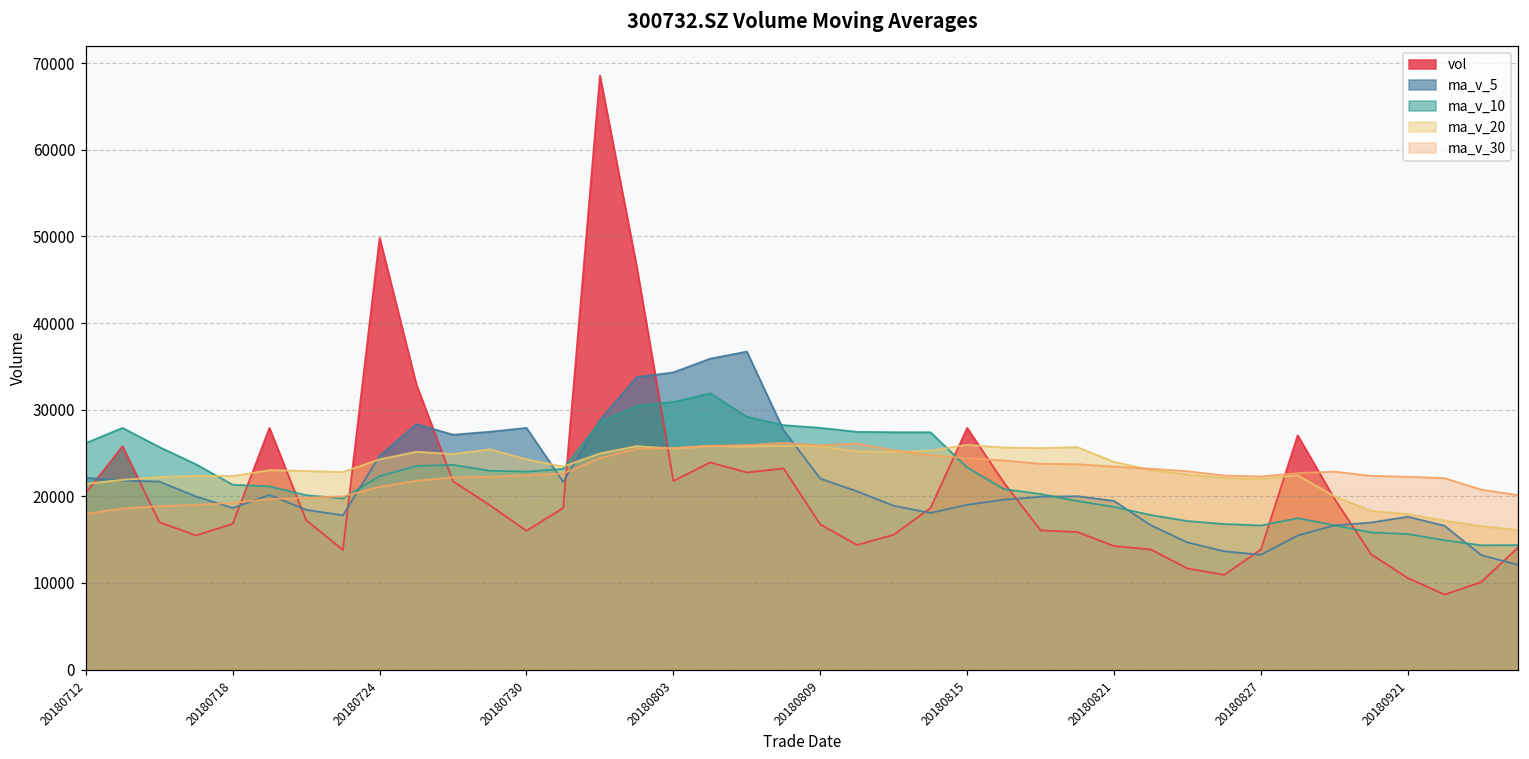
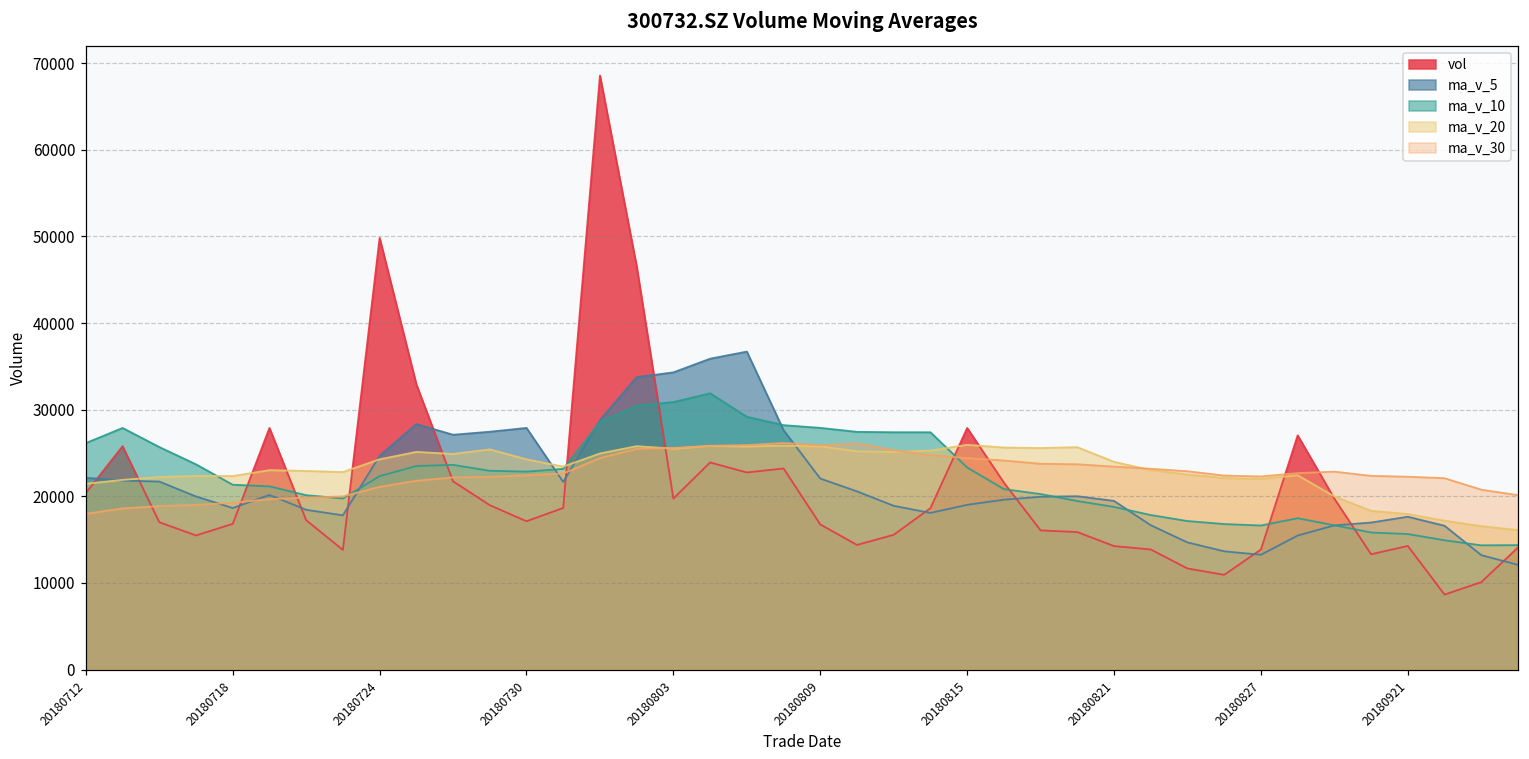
  {
    "vol": {
      "20180712": 20000,
      "20180718": 17000,
      "20180724": 50000,
-     "20180730": 16000,
-     "20180803": 22000,
+     "20180730": 17000,
+     "20180803": 20000,
      "20180809": 17000,
      "20180815": 28000,
      "20180821": 14000,
      "20180827": 14000,
-     "20180921": 11000
+     "20180921": 14000
    }
  }
